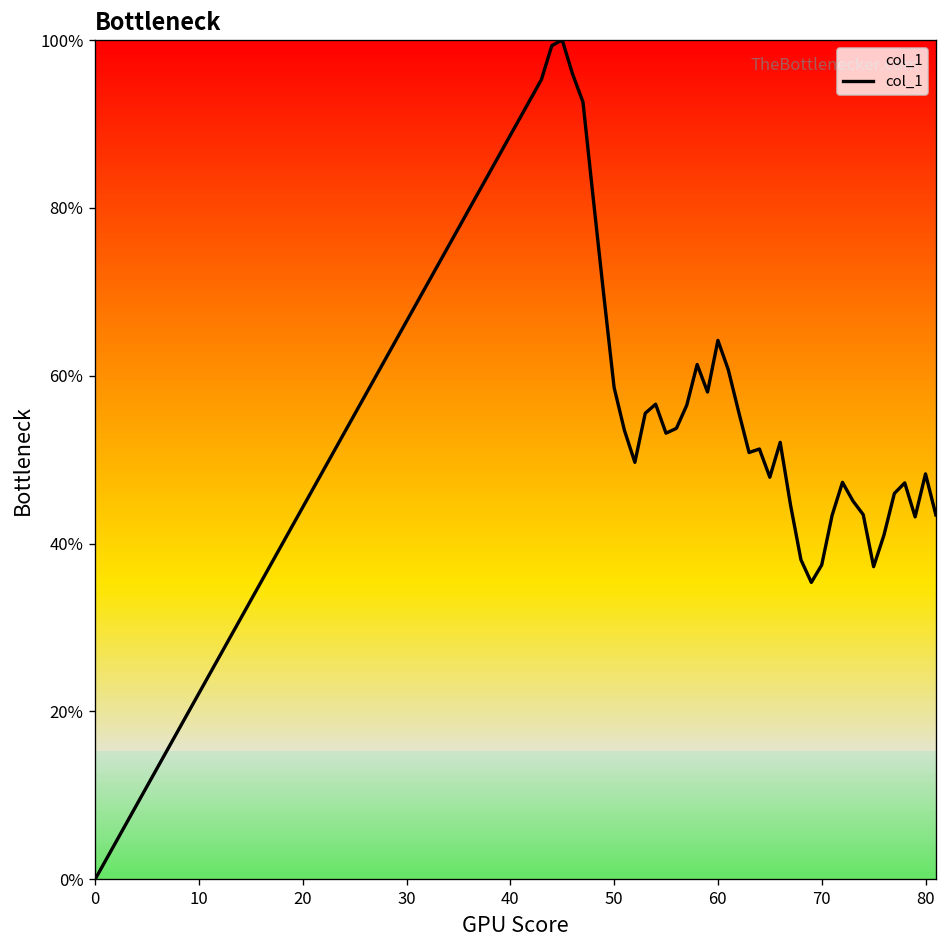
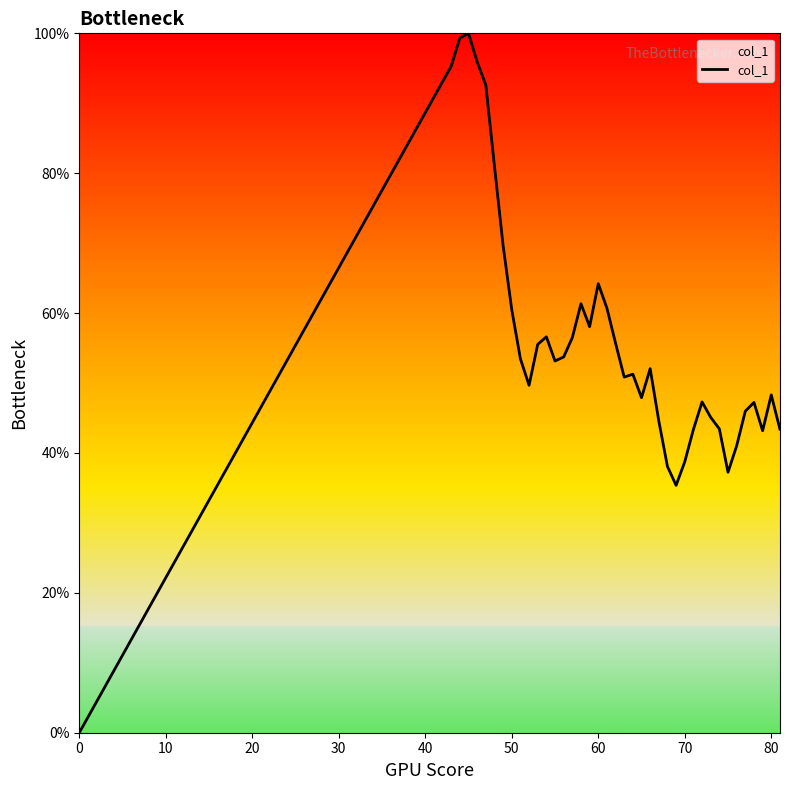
  {
    "0": "0%",
-   "50": "59%",
+   "50": "60%",
    "60": "64%",
-   "70": "37%",
+   "70": "39%",
    "80": "48%"
  }
